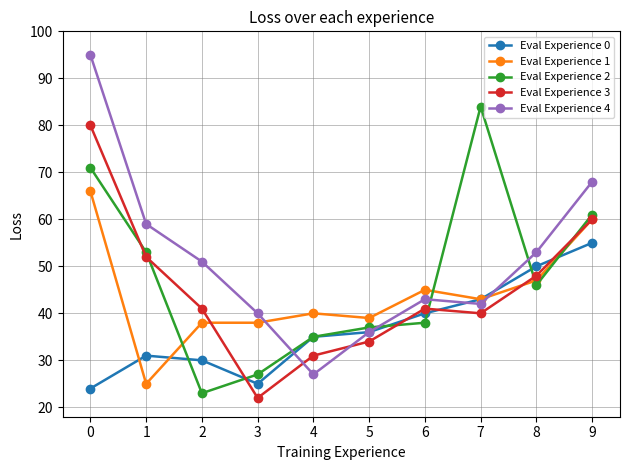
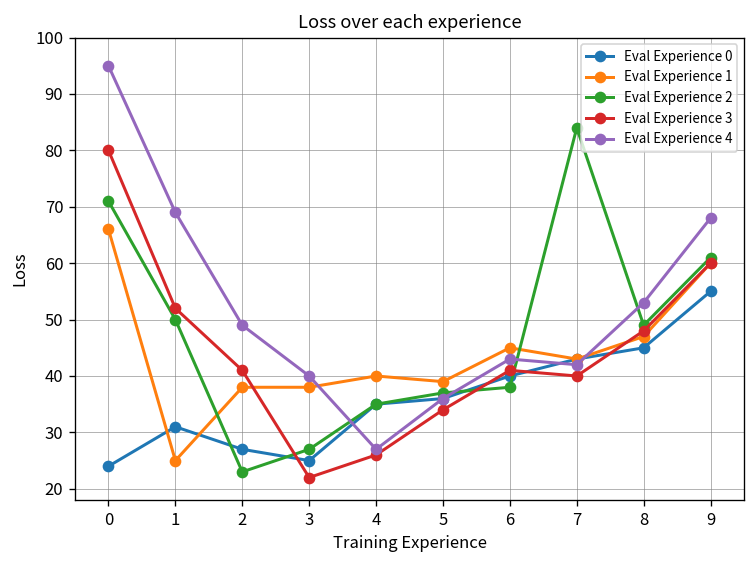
  {
    "Eval Experience 0": {
      "0": 24,
      "1": 31,
-     "2": 30,
+     "2": 27,
      "3": 25,
      "6": 40,
-     "8": 50,
+     "8": 45,
      "9": 55
    },
    "Eval Experience 1": {
      "0": 66,
      "1": 25,
      "2": 38,
      "3": 38,
      "4": 40,
      "5": 39,
      "6": 45,
      "8": 47
    },
    "Eval Experience 2": {
      "0": 71,
-     "1": 53,
+     "1": 50,
      "2": 23,
      "3": 27,
      "5": 37,
      "6": 38,
      "7": 84,
-     "8": 46,
+     "8": 49,
      "9": 61
    },
    "Eval Experience 3": {
      "0": 80,
      "1": 52,
      "2": 41,
      "3": 22,
-     "4": 31,
+     "4": 26,
      "5": 34,
      "6": 41,
      "7": 40,
      "8": 48
    },
    "Eval Experience 4": {
      "0": 95,
-     "1": 59,
-     "2": 51,
+     "1": 69,
+     "2": 49,
      "3": 40,
      "4": 27,
      "6": 43,
      "7": 42,
      "8": 53,
      "9": 68
    }
  }
